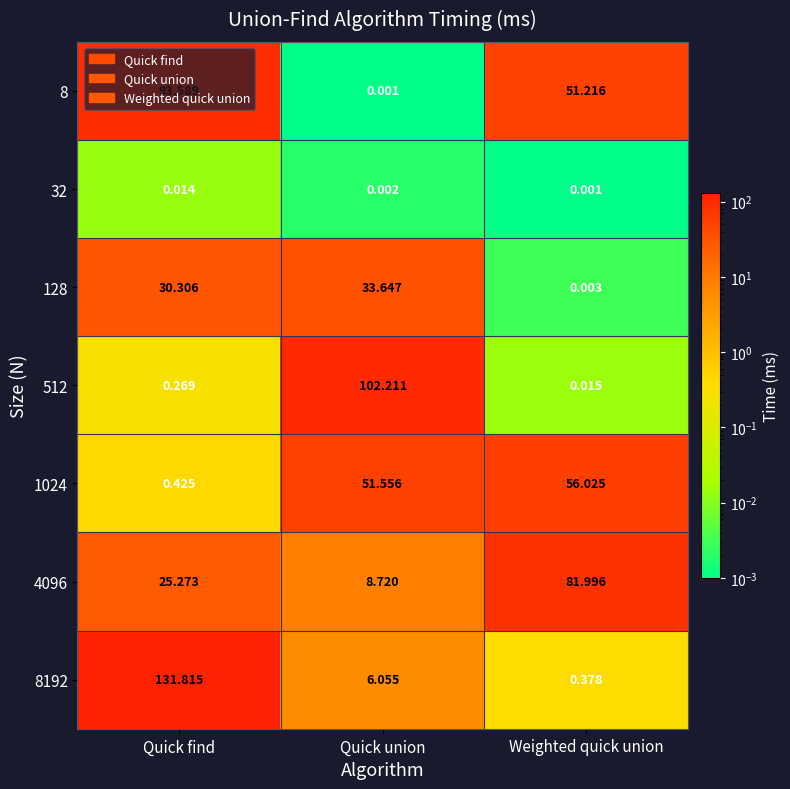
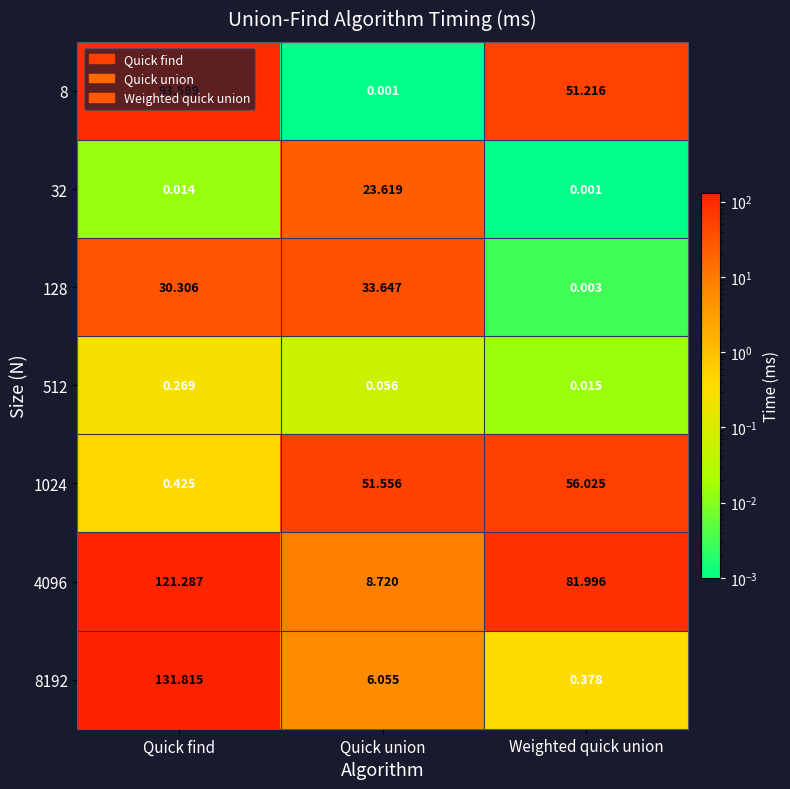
  {
    "8": {
      "Quick union": 0.001,
      "Weighted quick union": 51.216
    },
    "32": {
      "Quick find": 0.014,
-     "Quick union": 0.002,
+     "Quick union": 23.619,
      "Weighted quick union": 0.001
    },
    "128": {
      "Quick find": 30.306,
      "Quick union": 33.647,
      "Weighted quick union": 0.003
    },
    "512": {
      "Quick find": 0.269,
-     "Quick union": 102.211,
+     "Quick union": 0.056,
      "Weighted quick union": 0.015
    },
    "1024": {
      "Quick find": 0.425,
      "Quick union": 51.556,
      "Weighted quick union": 56.025
    },
    "4096": {
-     "Quick find": 25.273,
+     "Quick find": 121.287,
      "Quick union": 8.720,
      "Weighted quick union": 81.996
    },
    "8192": {
      "Quick find": 131.815,
      "Quick union": 6.055,
      "Weighted quick union": 0.378
    }
  }
